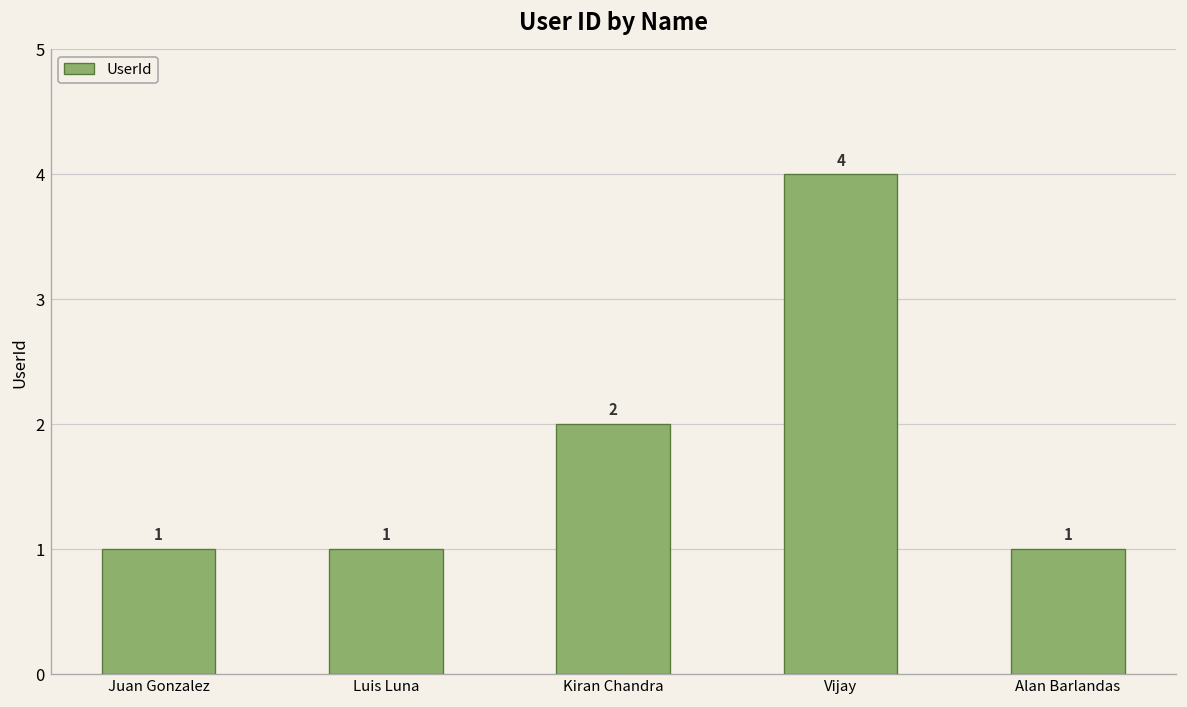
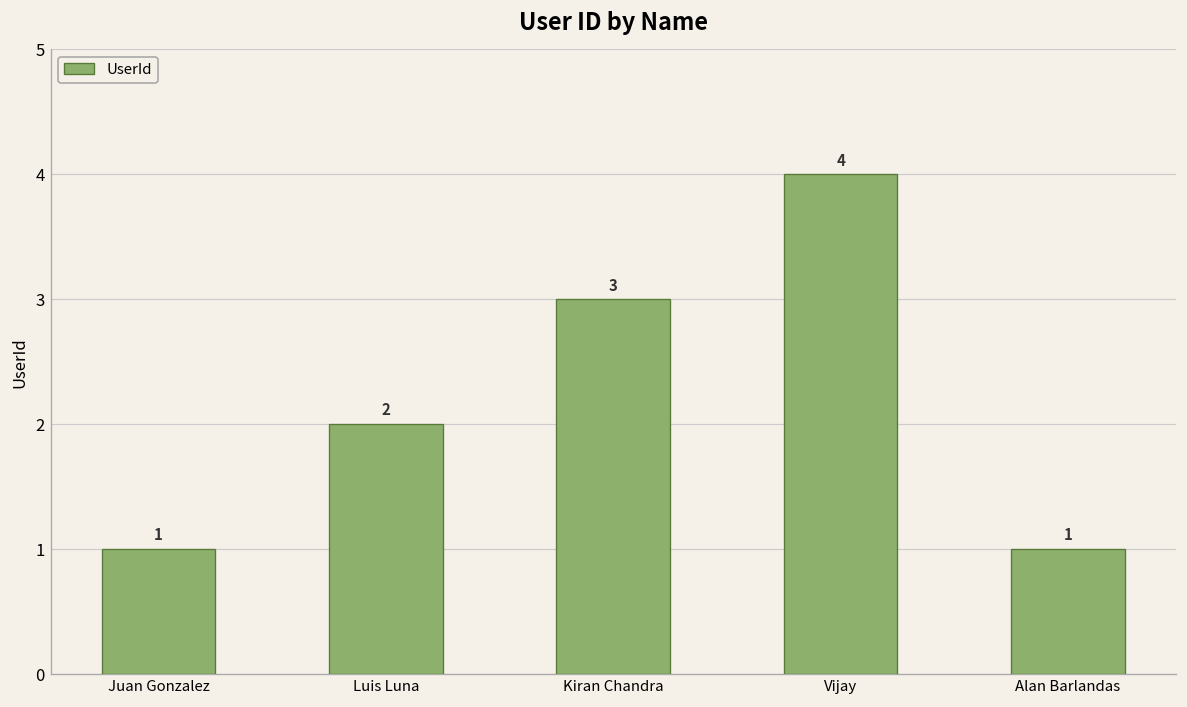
  {
    "Juan Gonzalez": 1,
-   "Luis Luna": 1,
-   "Kiran Chandra": 2,
+   "Luis Luna": 2,
+   "Kiran Chandra": 3,
    "Vijay": 4,
    "Alan Barlandas": 1
  }
